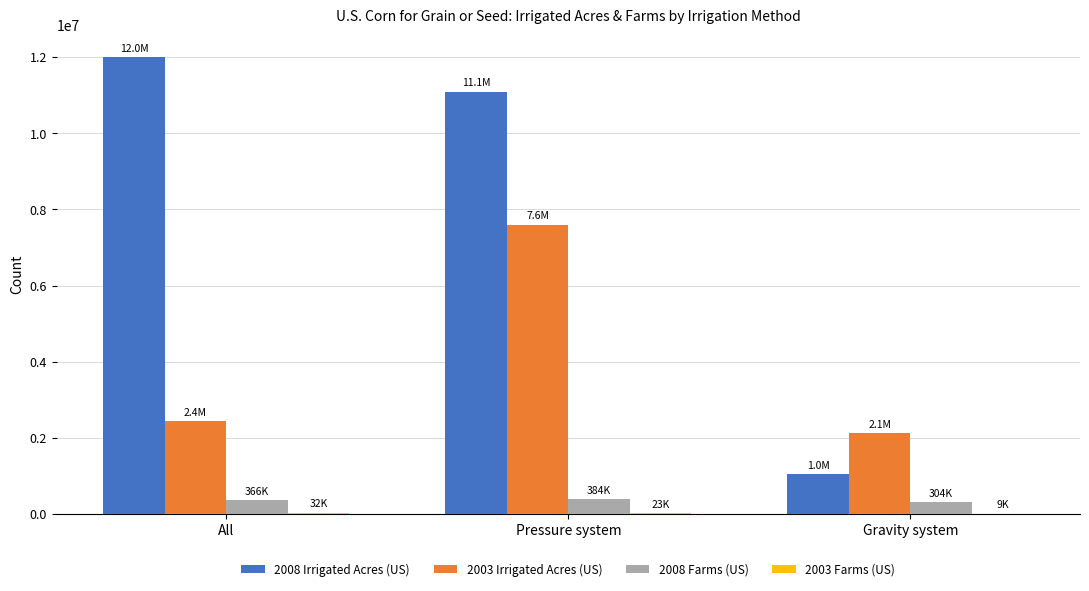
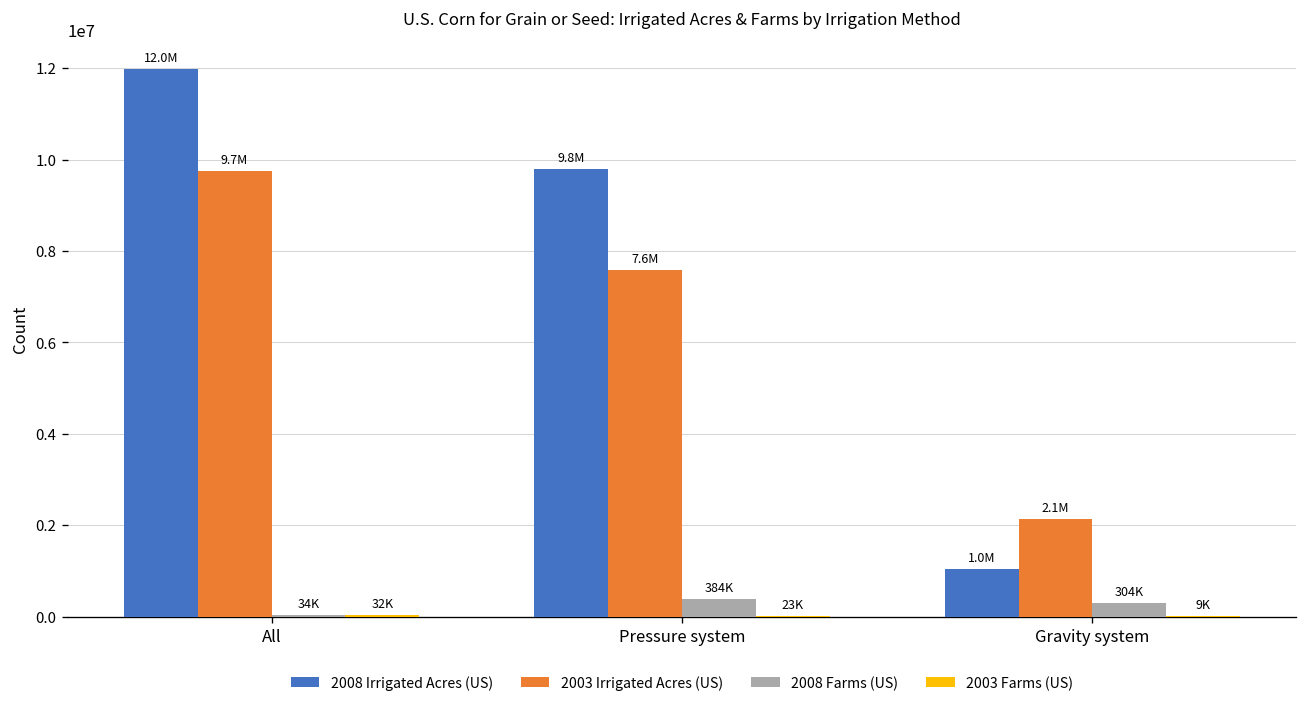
  {
    "2008 Irrigated Acres (US)": {
      "All": "12.0M",
-     "Pressure system": "11.1M",
+     "Pressure system": "9.8M",
      "Gravity system": "1.0M"
    },
    "2003 Irrigated Acres (US)": {
-     "All": "2.4M",
+     "All": "9.7M",
      "Pressure system": "7.6M",
      "Gravity system": "2.1M"
    },
    "2008 Farms (US)": {
-     "All": "366K",
+     "All": "34K",
      "Pressure system": "384K",
      "Gravity system": "304K"
    },
    "2003 Farms (US)": {
      "All": "32K",
      "Pressure system": "23K",
      "Gravity system": "9K"
    }
  }
